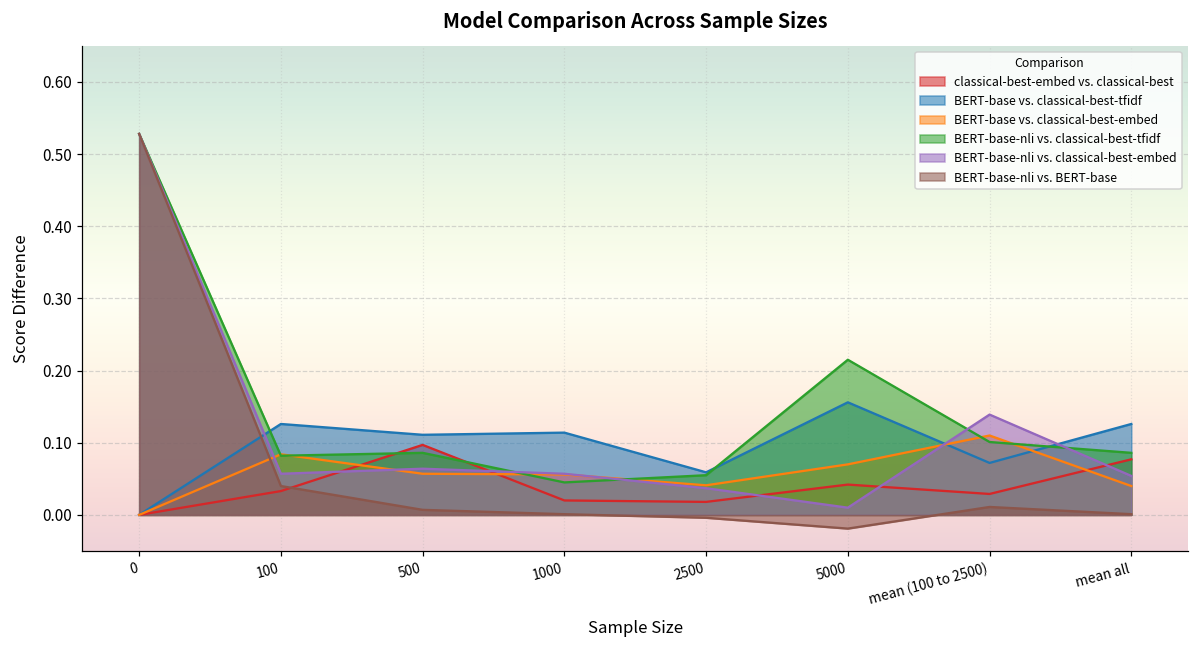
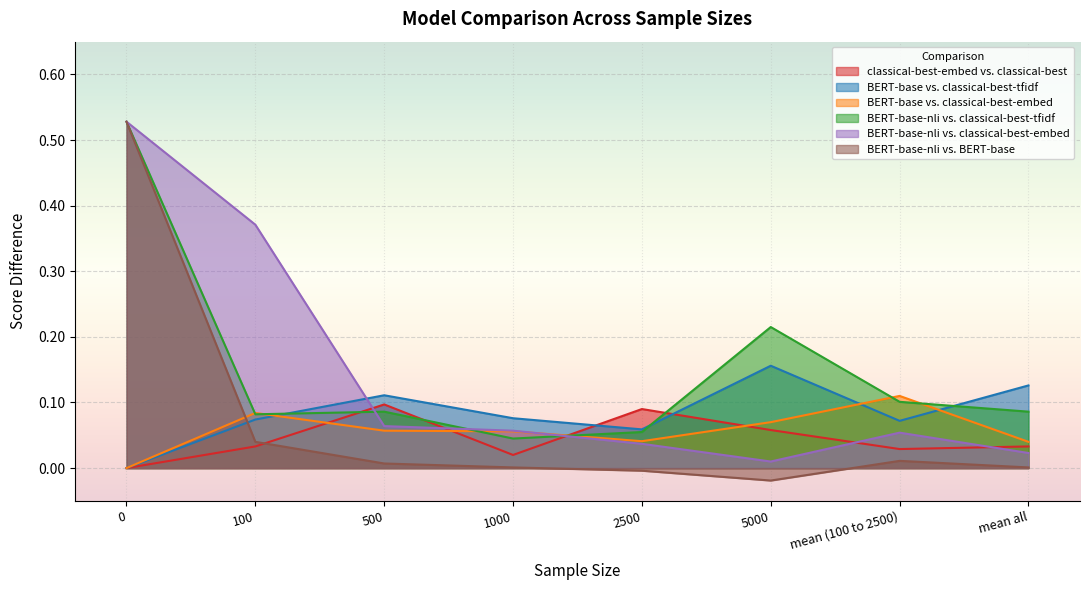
  {
    "classical-best-embed vs. classical-best": {
      "100": 0.03,
      "500": 0.10,
      "1000": 0.02,
-     "2500": 0.02,
-     "5000": 0.04,
+     "2500": 0.09,
+     "5000": 0.06,
      "mean (100 to 2500)": 0.03,
-     "mean all": 0.08
+     "mean all": 0.03
    },
    "BERT-base vs. classical-best-tfidf": {
-     "100": 0.13,
+     "100": 0.07,
      "500": 0.11,
-     "1000": 0.11,
+     "1000": 0.08,
      "2500": 0.06,
      "5000": 0.16,
      "mean (100 to 2500)": 0.07,
      "mean all": 0.13
    },
    "BERT-base vs. classical-best-embed": {
      "500": 0.06,
      "2500": 0.04,
      "5000": 0.07,
      "mean (100 to 2500)": 0.11,
      "mean all": 0.04
    },
    "BERT-base-nli vs. classical-best-tfidf": {
      "500": 0.09,
      "1000": 0.05,
      "2500": 0.06,
      "5000": 0.22,
      "mean (100 to 2500)": 0.10,
      "mean all": 0.09
    },
    "BERT-base-nli vs. classical-best-embed": {
-     "100": 0.06,
+     "100": 0.37,
      "500": 0.06,
      "2500": 0.04,
      "5000": 0.01,
-     "mean (100 to 2500)": 0.14,
-     "mean all": 0.05
+     "mean (100 to 2500)": 0.05,
+     "mean all": 0.02
    }
  }
